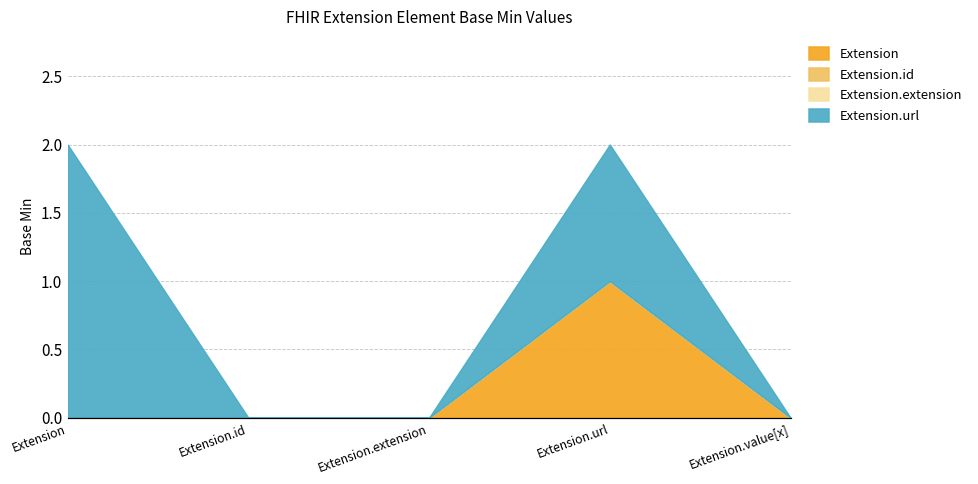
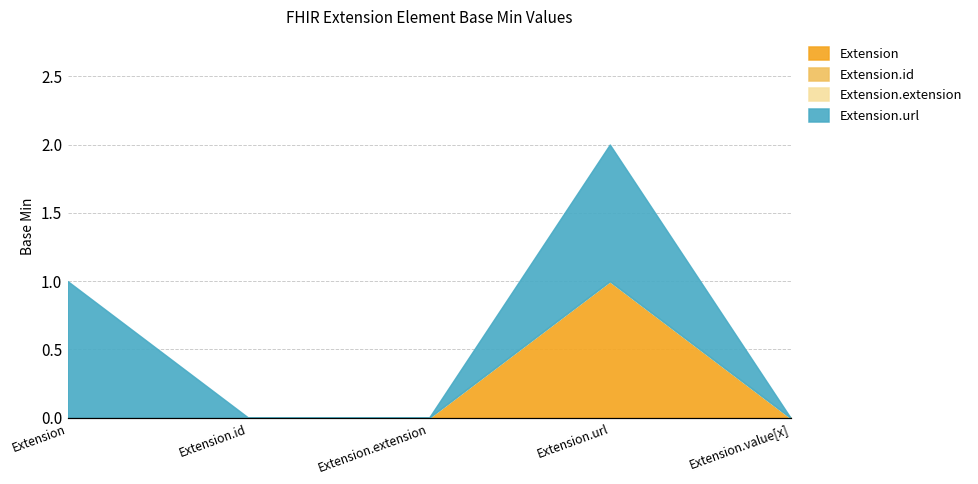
  {
    "Extension.extension": {
      "Extension": 0,
      "Extension.url": 1
    },
    "Extension.url": {
-     "Extension": 2,
+     "Extension": 1,
      "Extension.url": 1
    }
  }
